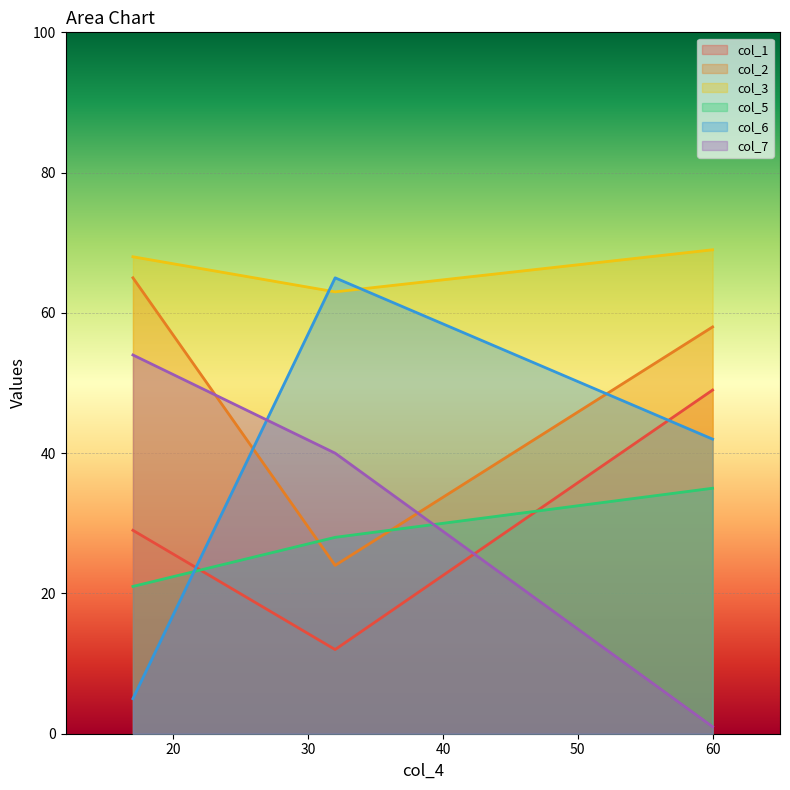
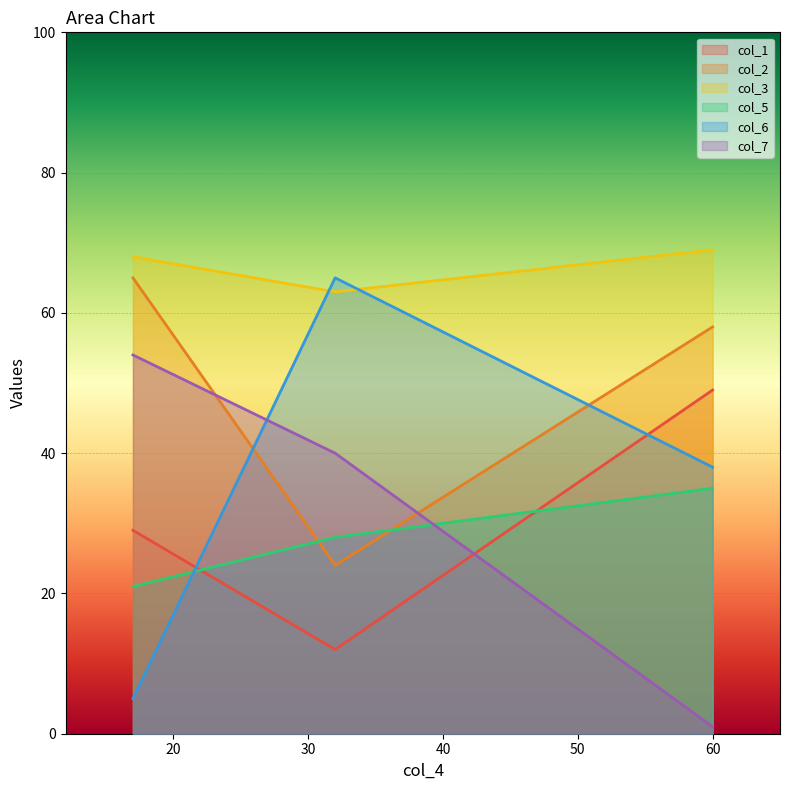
  {
    "col_5": {
      "60": 35
    },
    "col_6": {
-     "60": 42
+     "60": 38
    },
    "col_7": {
      "60": 1
    }
  }
